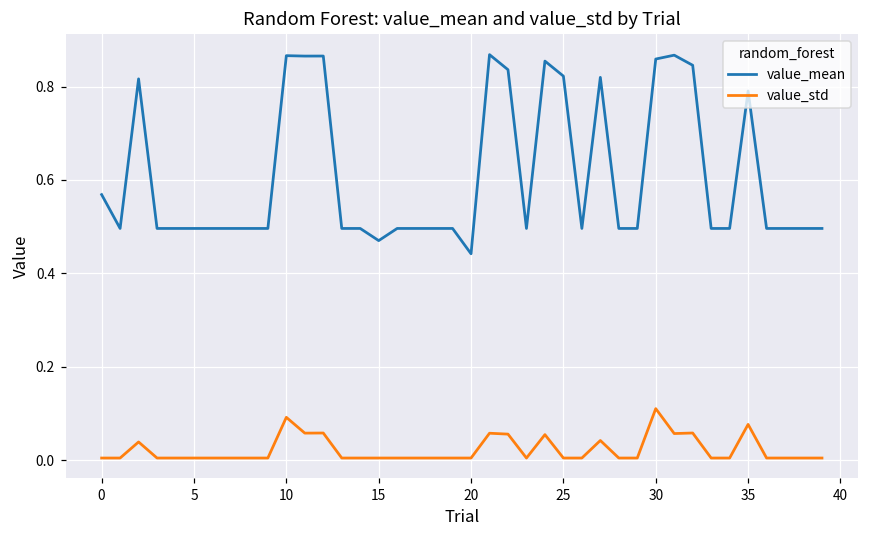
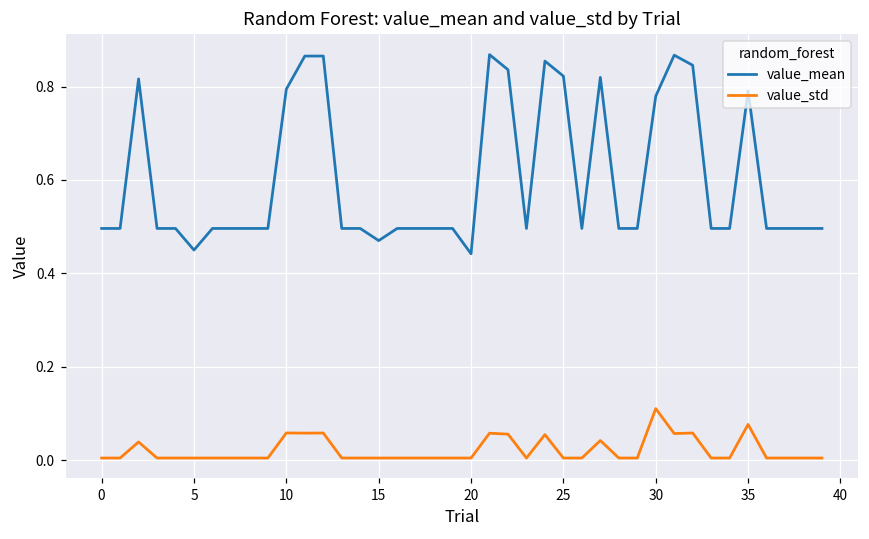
  {
    "value_mean": {
-     "0": 0.57,
-     "5": 0.50,
-     "10": 0.87,
+     "0": 0.50,
+     "5": 0.45,
+     "10": 0.79,
      "15": 0.47,
      "20": 0.44,
      "25": 0.82,
-     "30": 0.86
+     "30": 0.78
    },
    "value_std": {
      "0": 0.00,
      "5": 0.00,
-     "10": 0.09,
+     "10": 0.06,
      "15": 0.00,
      "20": 0.00,
      "25": 0.00,
      "30": 0.11,
      "35": 0.08
    }
  }
